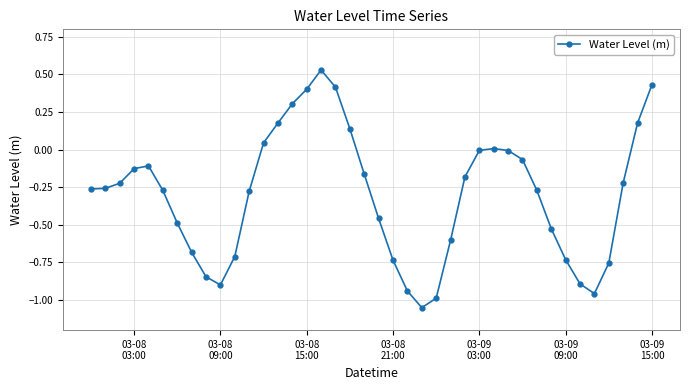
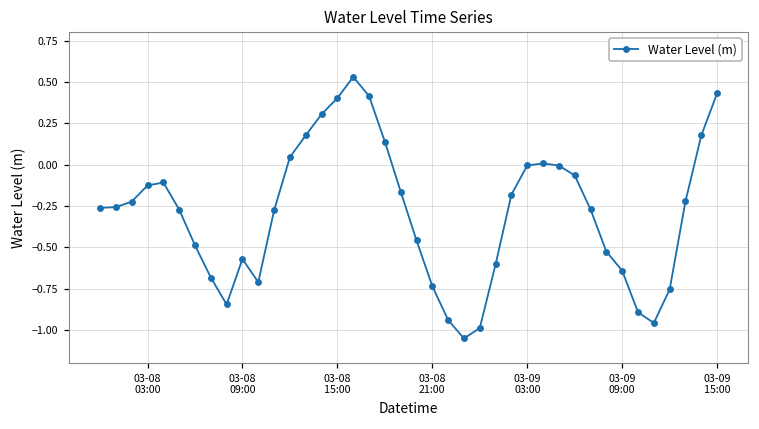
  {
    "03-08 03:00": -0.13,
-   "03-08 09:00": -0.90,
+   "03-08 09:00": -0.57,
    "03-08 15:00": 0.40,
    "03-08 21:00": -0.73,
    "03-09 03:00": -0.01,
-   "03-09 09:00": -0.73,
+   "03-09 09:00": -0.64,
    "03-09 15:00": 0.43
  }
